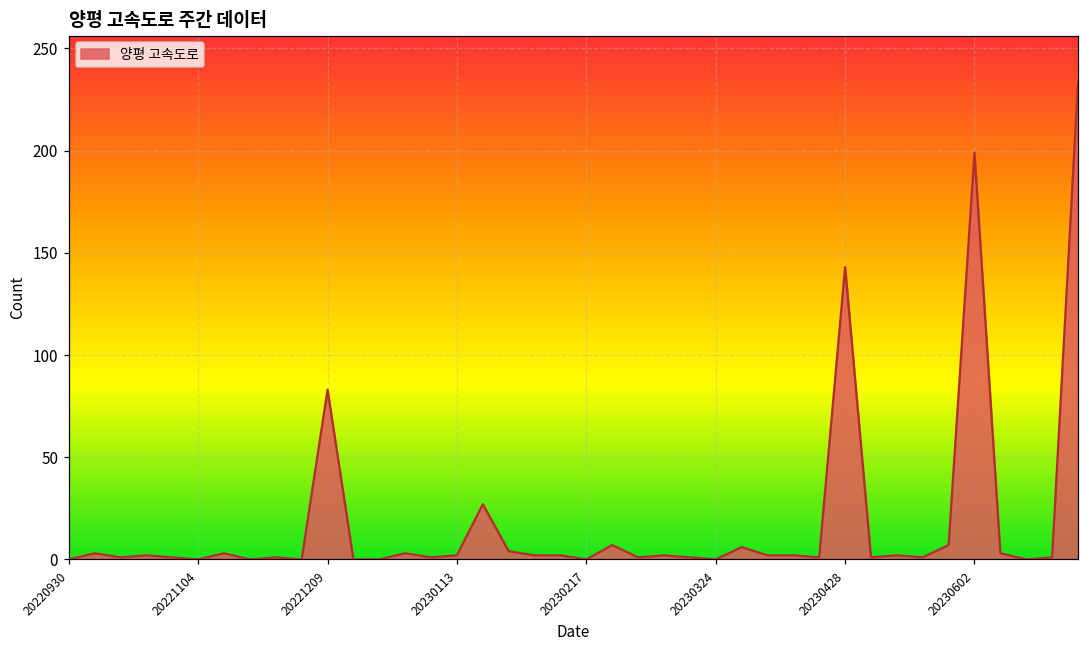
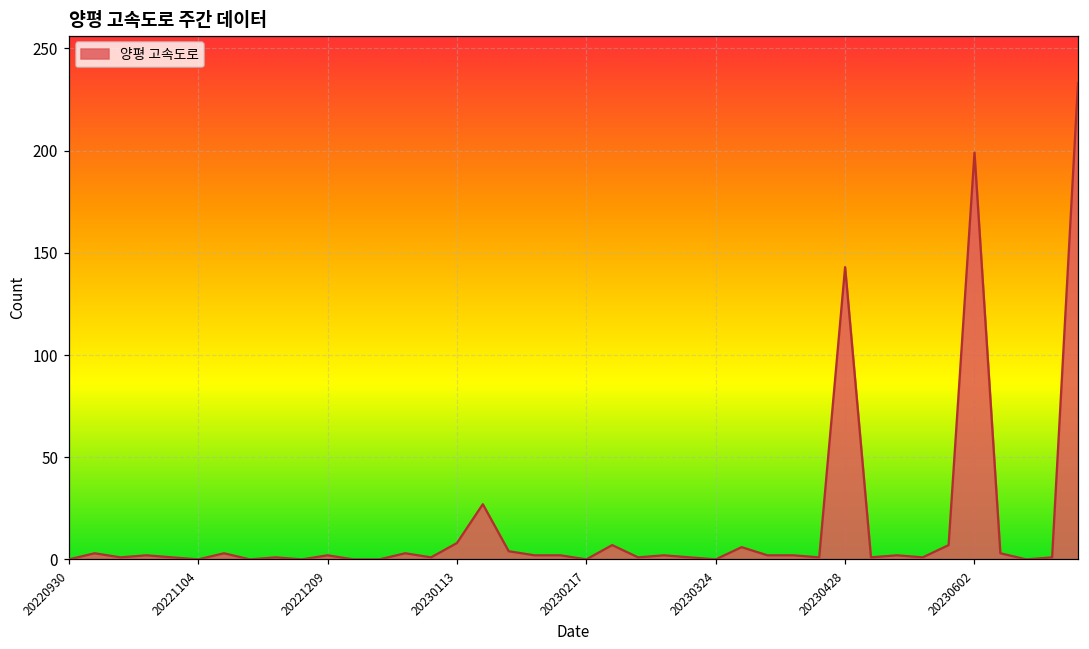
  {
    "20220930": 0,
    "20221104": 0,
-   "20221209": 83,
-   "20230113": 2,
+   "20221209": 2,
+   "20230113": 8,
    "20230217": 0,
    "20230324": 0,
    "20230428": 143,
    "20230602": 199
  }
